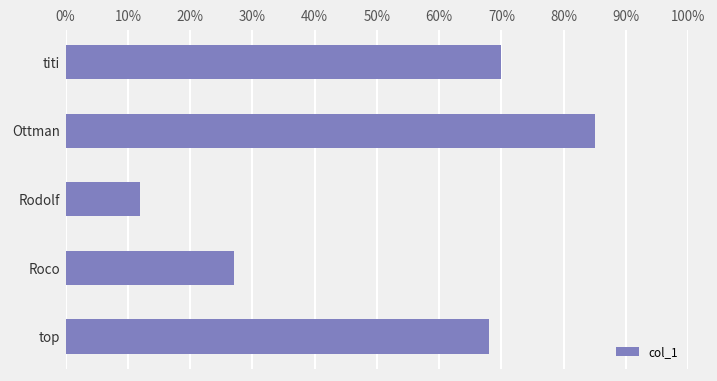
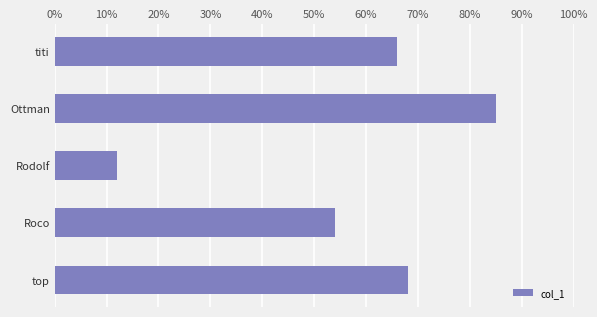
  {
-   "titi": "70%",
+   "titi": "66%",
    "Ottman": "85%",
    "Rodolf": "12%",
-   "Roco": "27%",
+   "Roco": "54%",
    "top": "68%"
  }
